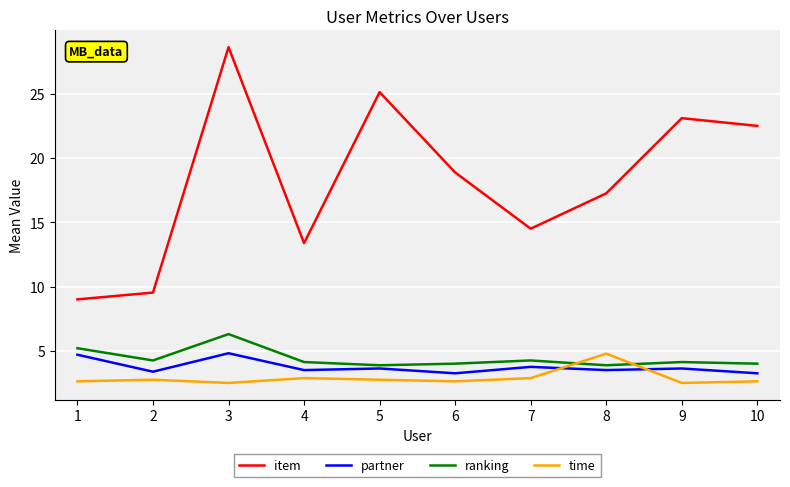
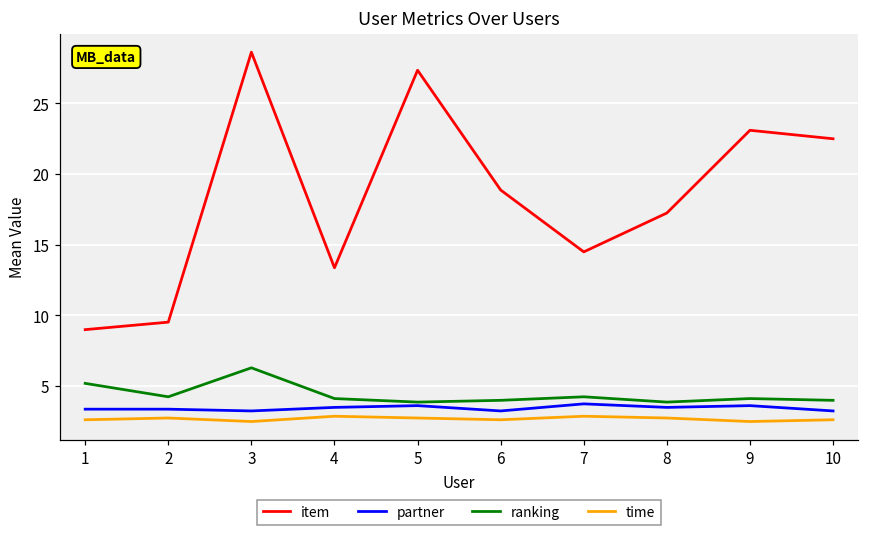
  {
    "item": {
      "1": 9.0,
      "2": 9.5,
      "3": 28.6,
      "4": 13.4,
-     "5": 25.1,
+     "5": 27.3,
      "6": 18.9,
      "7": 14.5,
      "8": 17.3,
      "9": 23.1,
      "10": 22.5
    },
    "partner": {
-     "1": 4.7,
+     "1": 3.4,
      "2": 3.4,
-     "3": 4.8,
+     "3": 3.3,
      "4": 3.5,
      "5": 3.6,
      "6": 3.3,
      "7": 3.8,
      "8": 3.5,
      "9": 3.6,
      "10": 3.3
    },
    "ranking": {
      "1": 5.2,
      "2": 4.3,
      "3": 6.3,
      "4": 4.1,
      "5": 3.9,
      "6": 4.0,
      "7": 4.3,
      "8": 3.9,
      "9": 4.1,
      "10": 4.0
    },
    "time": {
      "1": 2.6,
      "2": 2.8,
      "3": 2.5,
      "4": 2.9,
      "5": 2.8,
      "6": 2.6,
      "7": 2.9,
-     "8": 4.8,
+     "8": 2.8,
      "9": 2.5,
      "10": 2.6
    }
  }
